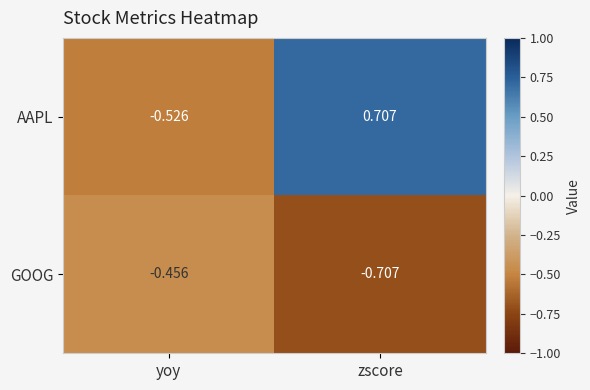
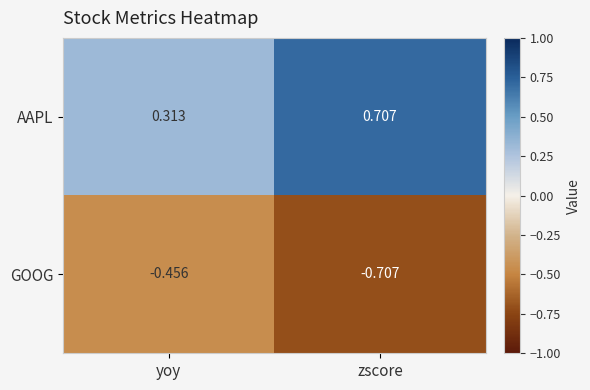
  {
    "AAPL": {
-     "yoy": -0.526,
+     "yoy": 0.313,
      "zscore": 0.707
    },
    "GOOG": {
      "yoy": -0.456,
      "zscore": -0.707
    }
  }
